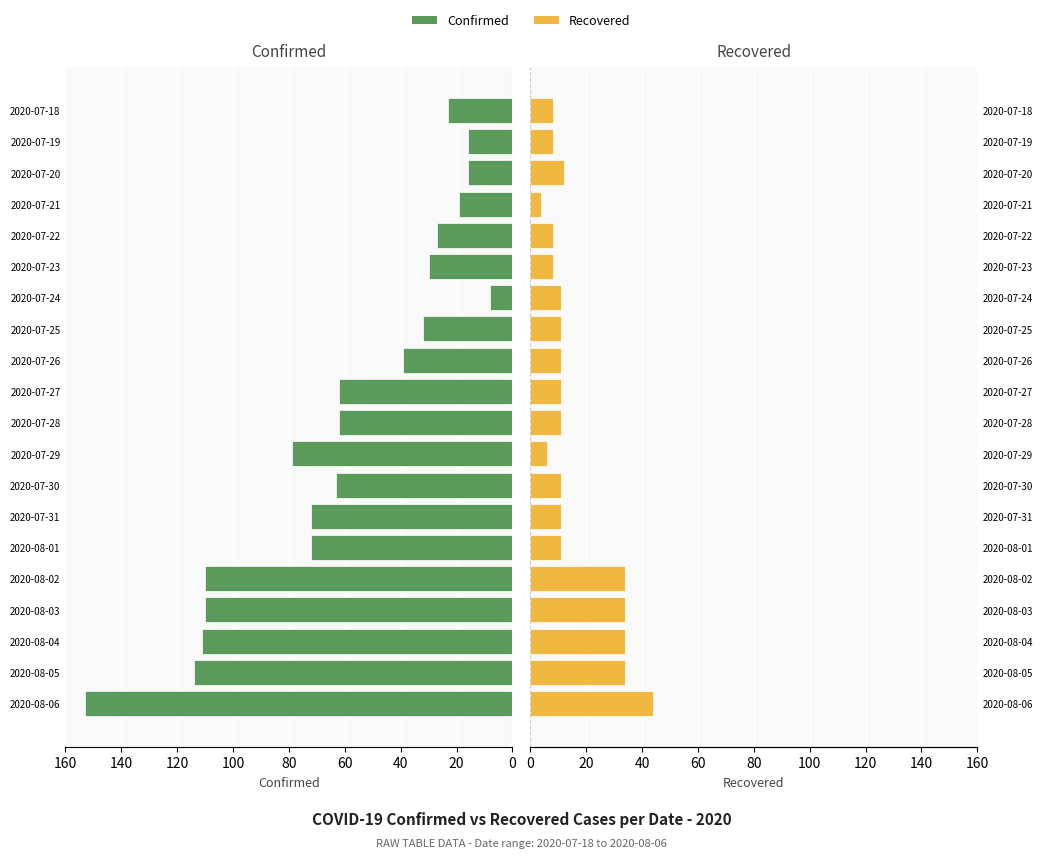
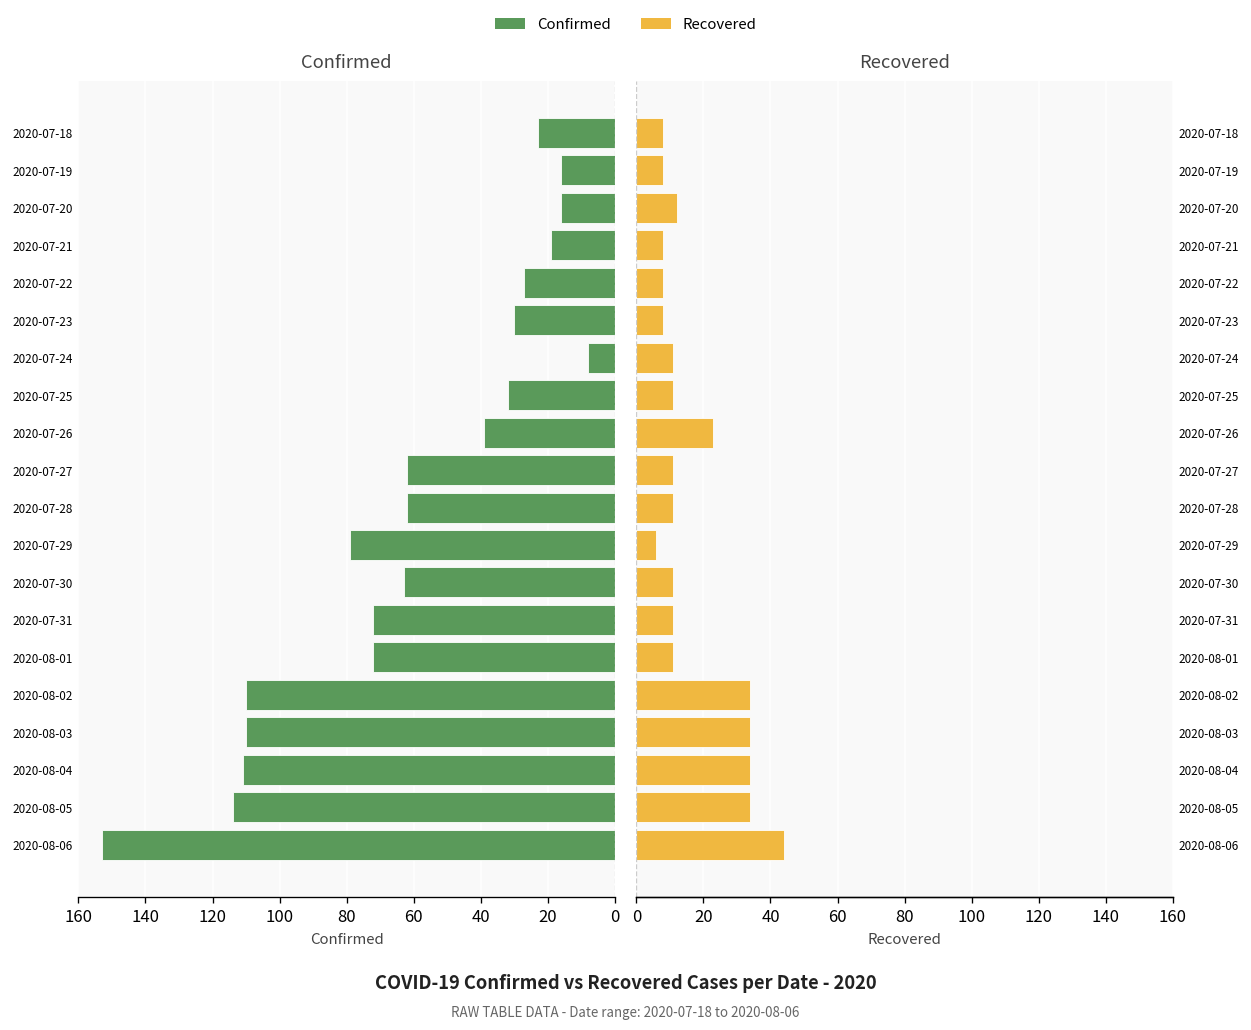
  {
    "Confirmed": {
      "2020-07-18": 23,
      "2020-07-19": 16,
      "2020-07-20": 16,
      "2020-07-21": 19,
      "2020-07-22": 27,
      "2020-07-23": 30,
      "2020-07-24": 8,
      "2020-07-25": 32,
      "2020-07-26": 39,
      "2020-07-27": 62,
      "2020-07-28": 62,
      "2020-07-29": 79,
      "2020-07-30": 63,
      "2020-07-31": 72,
      "2020-08-01": 72,
      "2020-08-02": 110,
      "2020-08-03": 110,
      "2020-08-04": 111,
      "2020-08-05": 114,
      "2020-08-06": 153
    },
    "Recovered": {
      "2020-07-18": 8,
      "2020-07-19": 8,
      "2020-07-20": 12,
-     "2020-07-21": 4,
+     "2020-07-21": 8,
      "2020-07-22": 8,
      "2020-07-23": 8,
      "2020-07-24": 11,
      "2020-07-25": 11,
-     "2020-07-26": 11,
+     "2020-07-26": 23,
      "2020-07-27": 11,
      "2020-07-28": 11,
      "2020-07-29": 6,
      "2020-07-30": 11,
      "2020-07-31": 11,
      "2020-08-01": 11,
      "2020-08-02": 34,
      "2020-08-03": 34,
      "2020-08-04": 34,
      "2020-08-05": 34,
      "2020-08-06": 44
    }
  }
